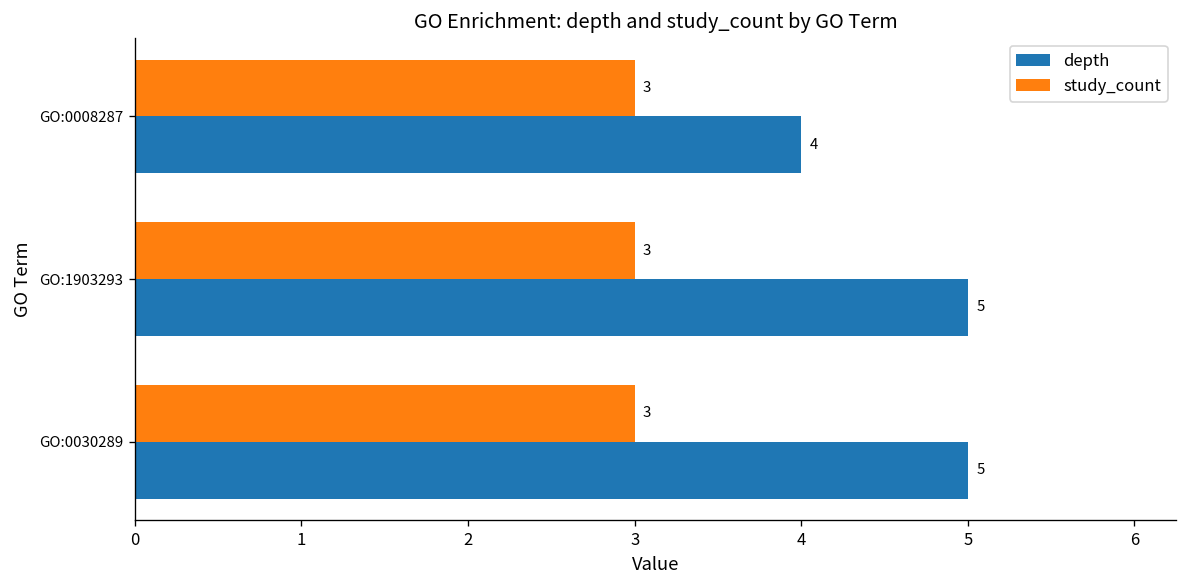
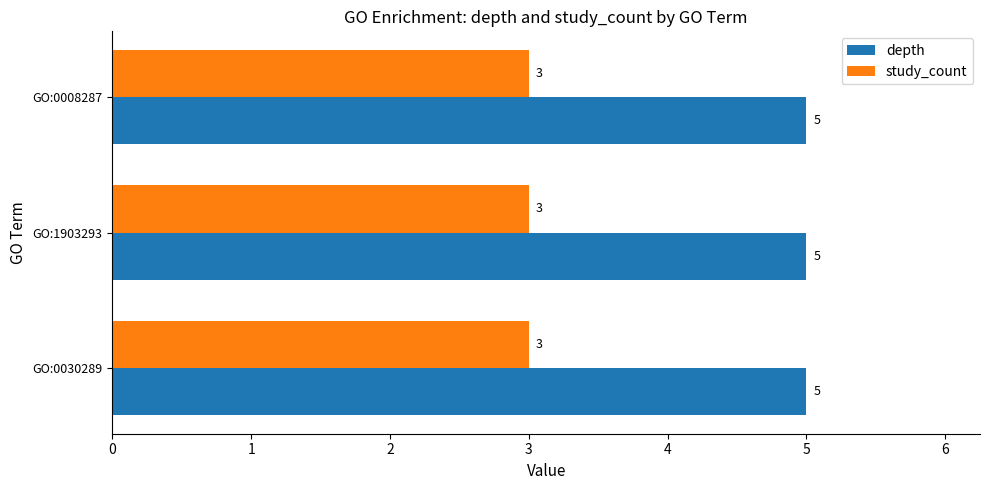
  {
    "depth": {
-     "GO:0008287": 4,
+     "GO:0008287": 5,
      "GO:1903293": 5,
      "GO:0030289": 5
    },
    "study_count": {
      "GO:0008287": 3,
      "GO:1903293": 3,
      "GO:0030289": 3
    }
  }
